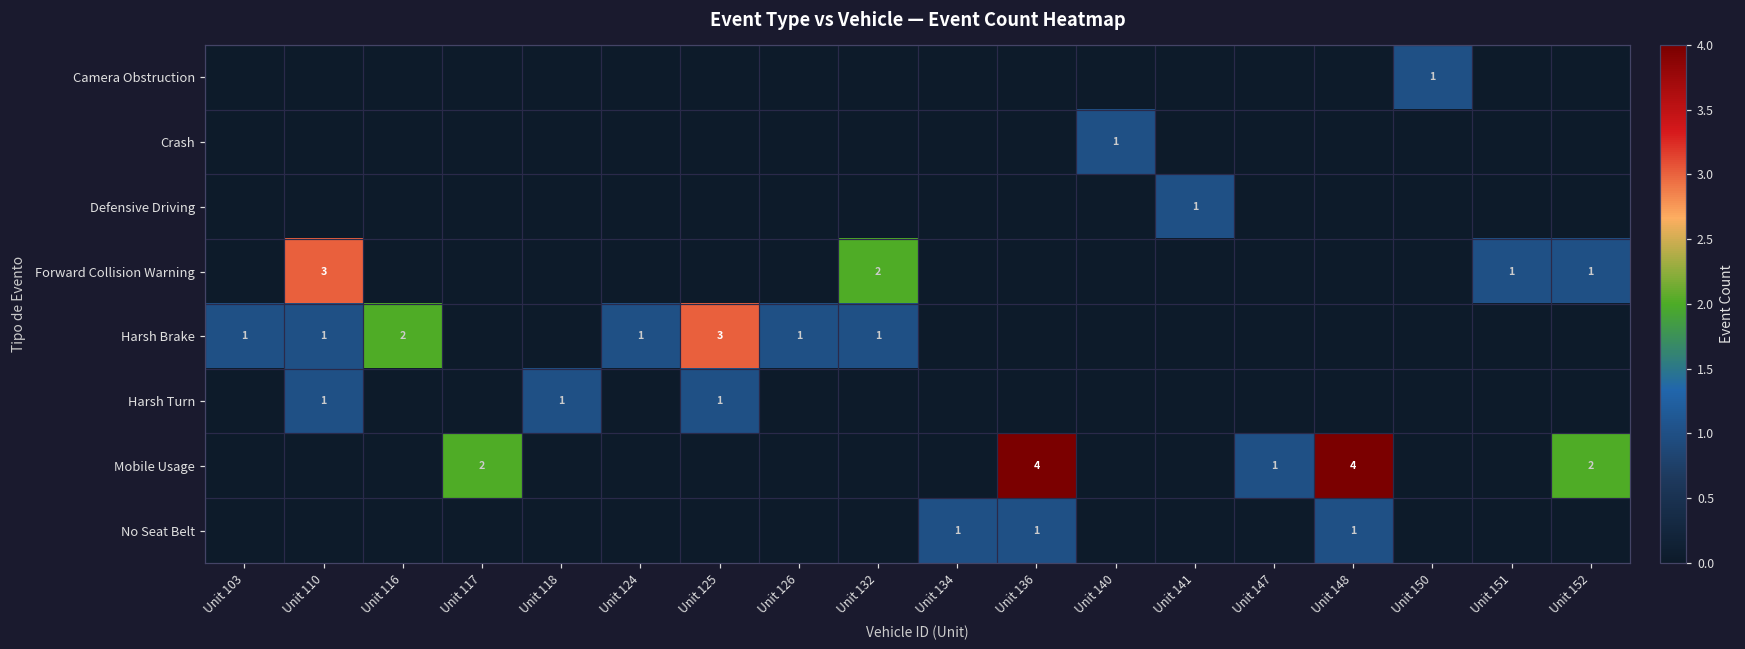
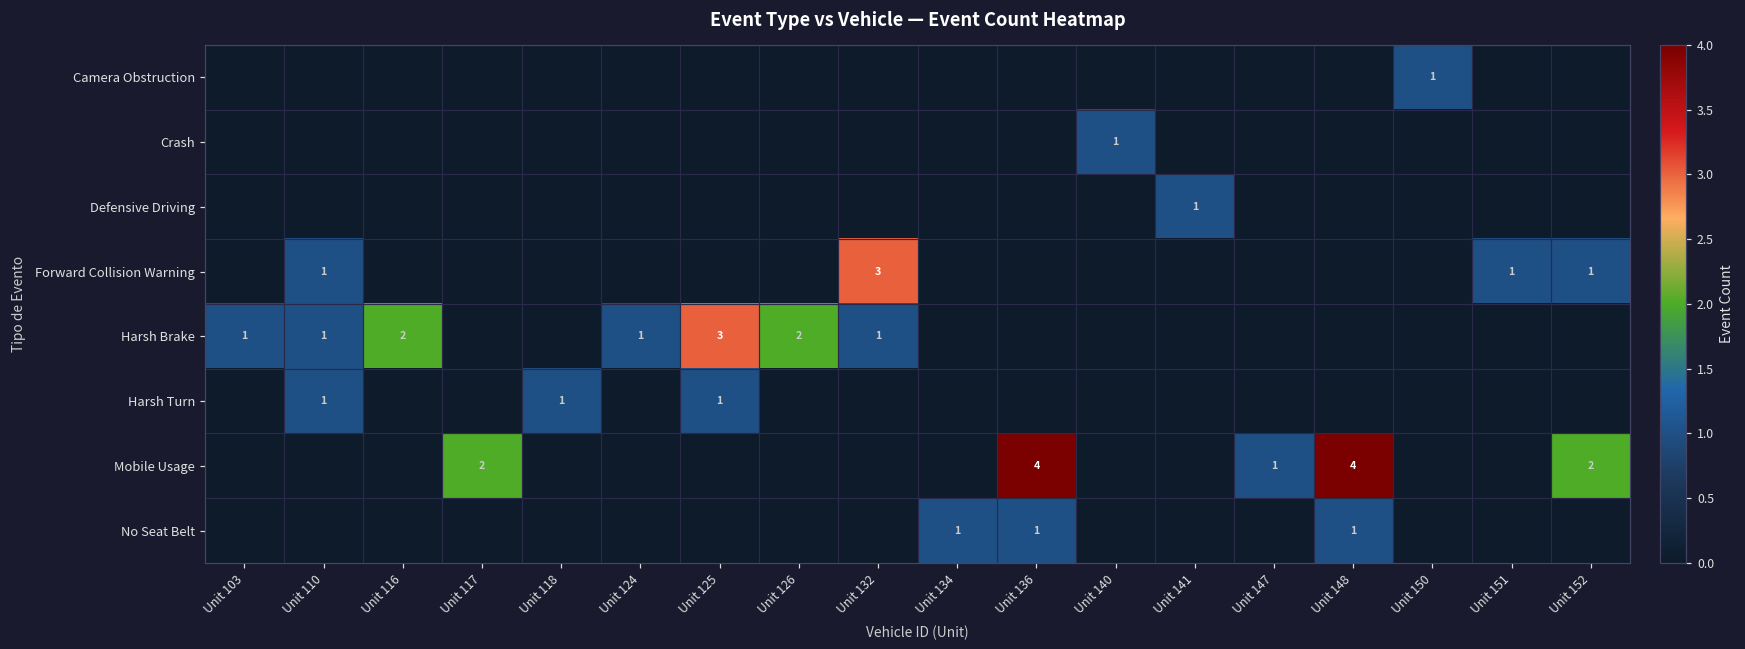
  {
    "Camera Obstruction": {
      "Unit 150": 1
    },
    "Crash": {
      "Unit 140": 1
    },
    "Defensive Driving": {
      "Unit 141": 1
    },
    "Forward Collision Warning": {
-     "Unit 110": 3,
-     "Unit 132": 2,
+     "Unit 110": 1,
+     "Unit 132": 3,
      "Unit 151": 1,
      "Unit 152": 1
    },
    "Harsh Brake": {
      "Unit 103": 1,
      "Unit 110": 1,
      "Unit 116": 2,
      "Unit 124": 1,
      "Unit 125": 3,
-     "Unit 126": 1,
+     "Unit 126": 2,
      "Unit 132": 1
    },
    "Harsh Turn": {
      "Unit 110": 1,
      "Unit 118": 1,
      "Unit 125": 1
    },
    "Mobile Usage": {
      "Unit 117": 2,
      "Unit 136": 4,
      "Unit 147": 1,
      "Unit 148": 4,
      "Unit 152": 2
    },
    "No Seat Belt": {
      "Unit 134": 1,
      "Unit 136": 1,
      "Unit 148": 1
    }
  }
